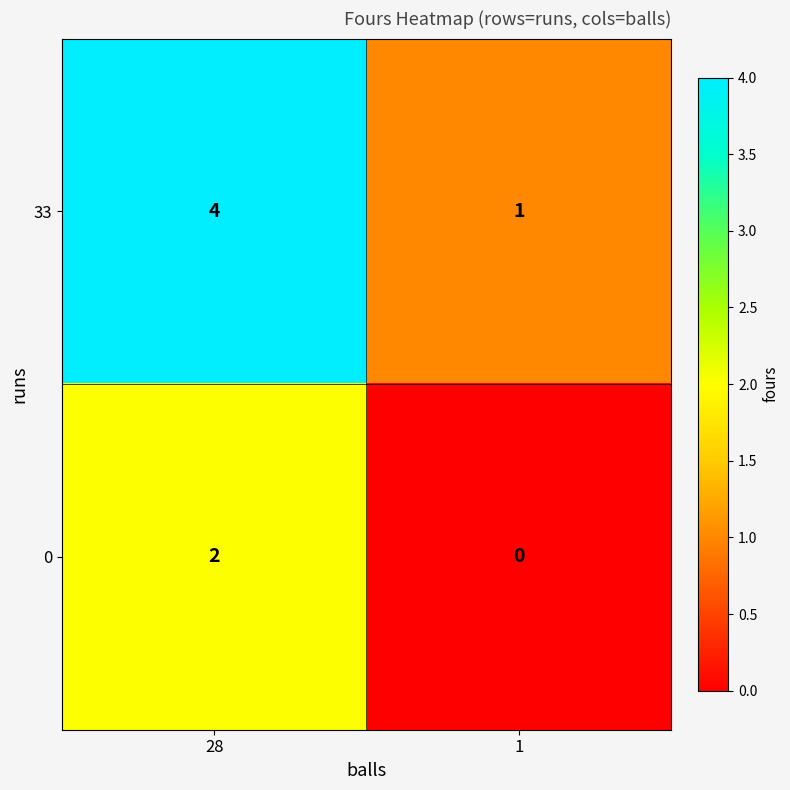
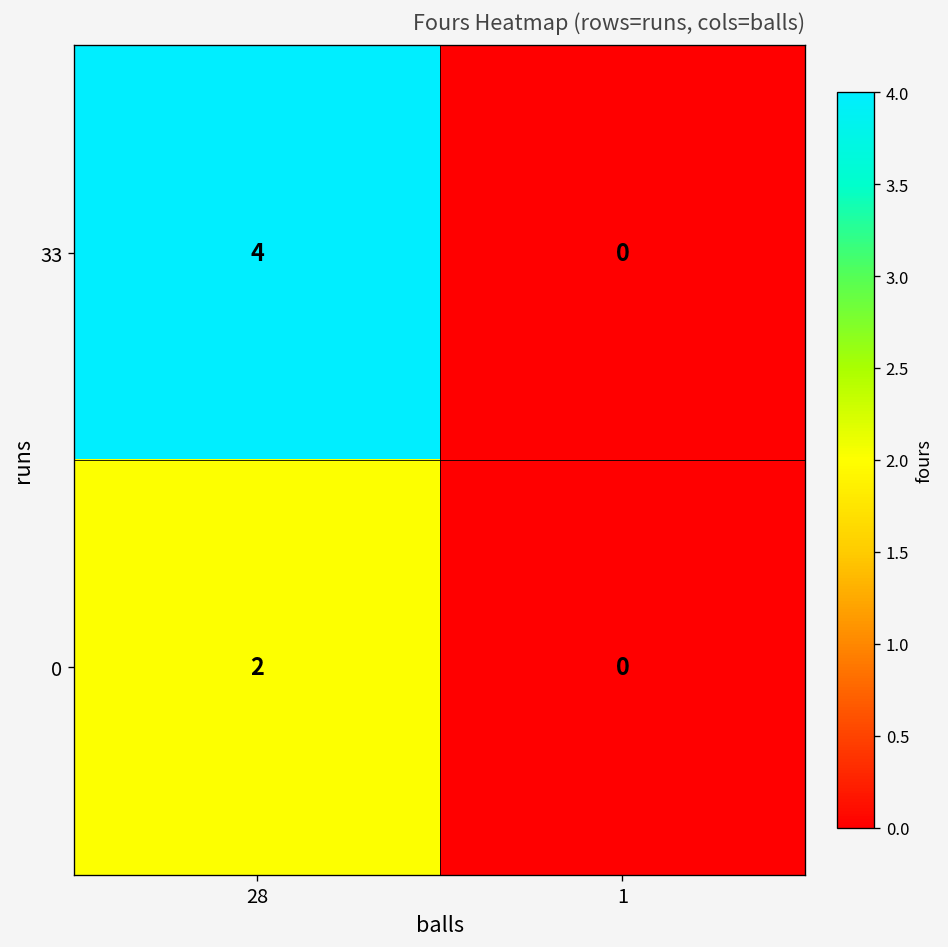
  {
    "33": {
      "28": 4,
-     "1": 1
+     "1": 0
    },
    "0": {
      "28": 2,
      "1": 0
    }
  }
